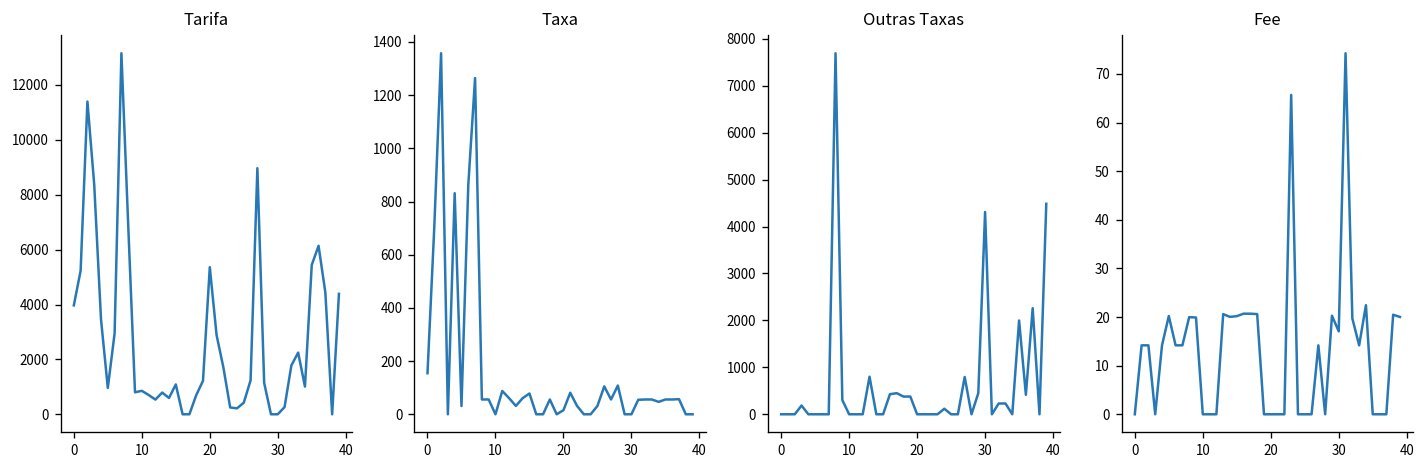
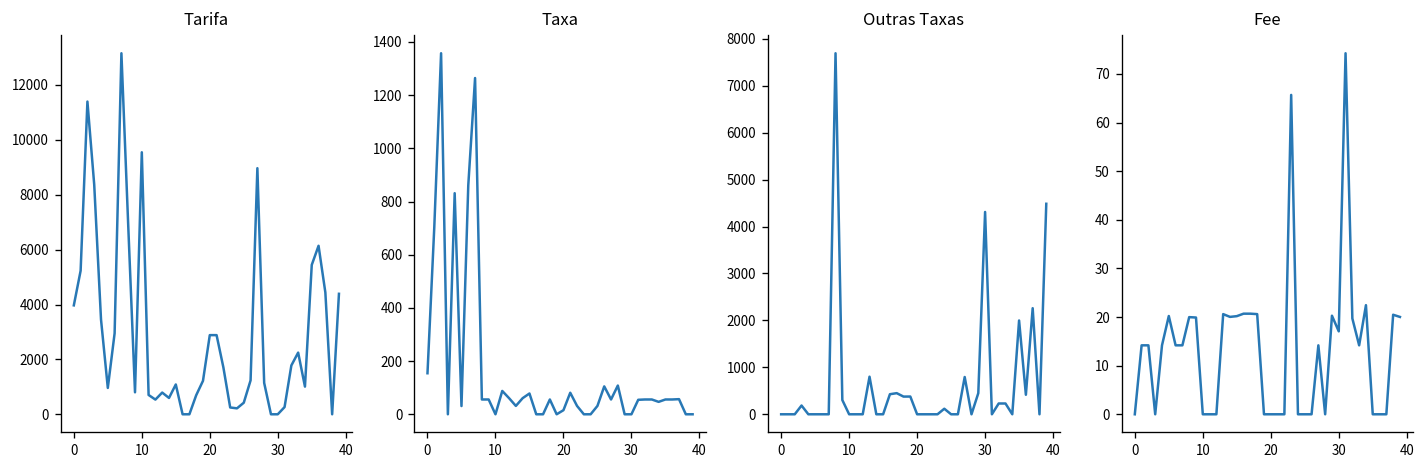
  {
    "Tarifa": {
      "0": 4000,
-     "10": 900,
-     "20": 5400,
+     "10": 9500,
+     "20": 2900,
      "30": 0
    },
    "Taxa": {
      "0": 150,
      "10": 0,
      "20": 20,
      "30": 0
    },
    "Outras Taxas": {
      "0": 0,
      "10": 0,
      "20": 0,
      "30": 4300
    },
    "Fee": {
      "0": 0,
      "10": 0,
      "20": 0,
      "30": 17
    }
  }
